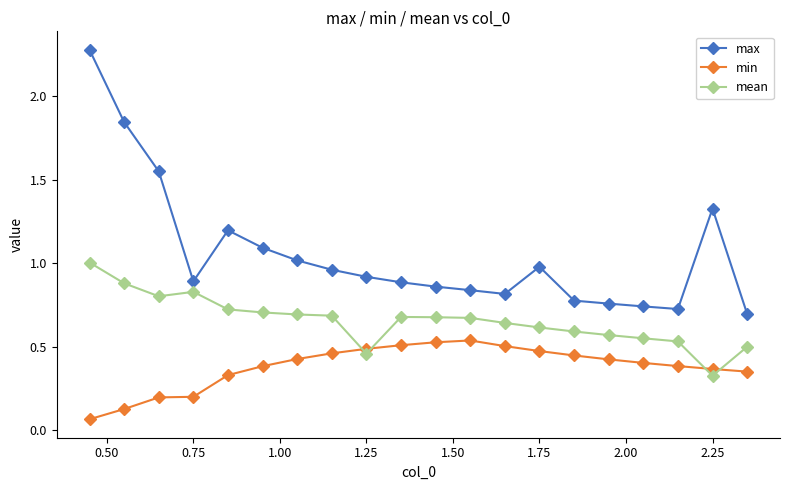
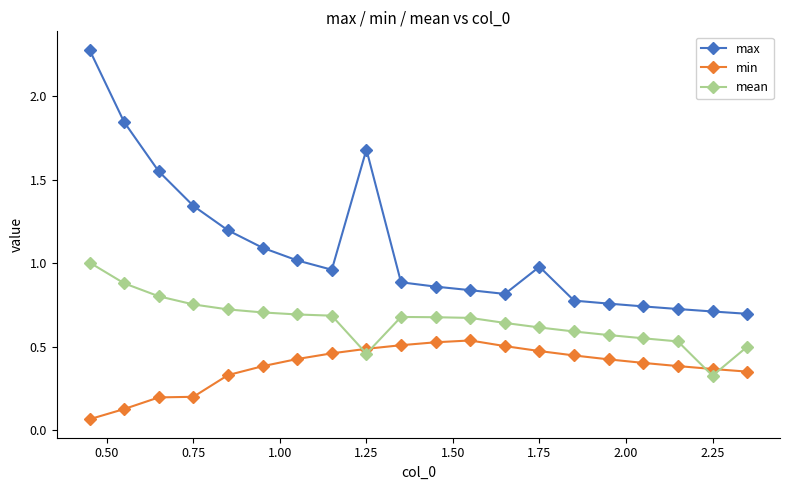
  {
    "max": {
-     "0.75": 0.89,
-     "1.25": 0.92,
+     "0.75": 1.34,
+     "1.25": 1.68,
      "1.75": 0.98,
-     "2.25": 1.33
+     "2.25": 0.71
    },
    "min": {
      "0.75": 0.20,
      "1.25": 0.49,
      "1.75": 0.47,
      "2.25": 0.37
    },
    "mean": {
-     "0.75": 0.83,
+     "0.75": 0.75,
      "1.25": 0.46,
      "1.75": 0.62,
      "2.25": 0.33
    }
  }
